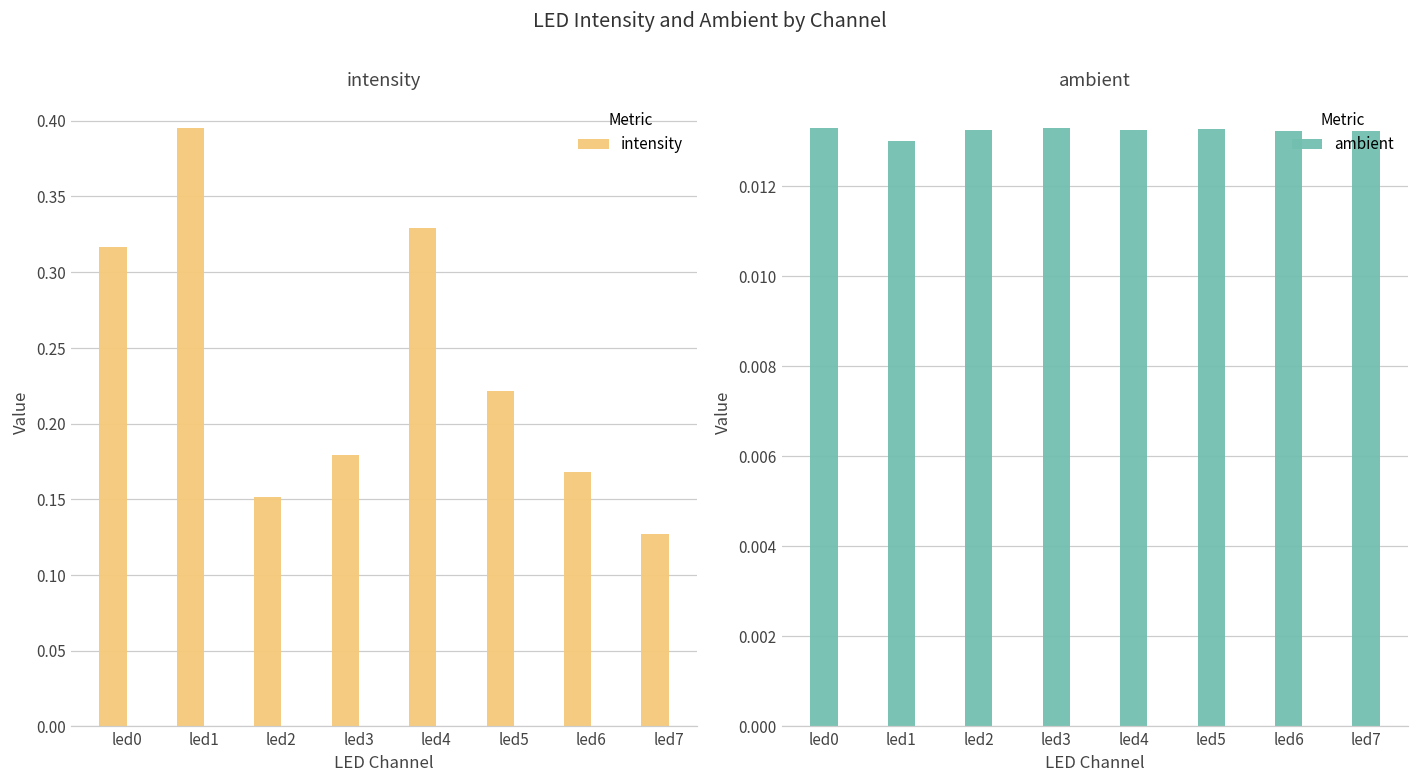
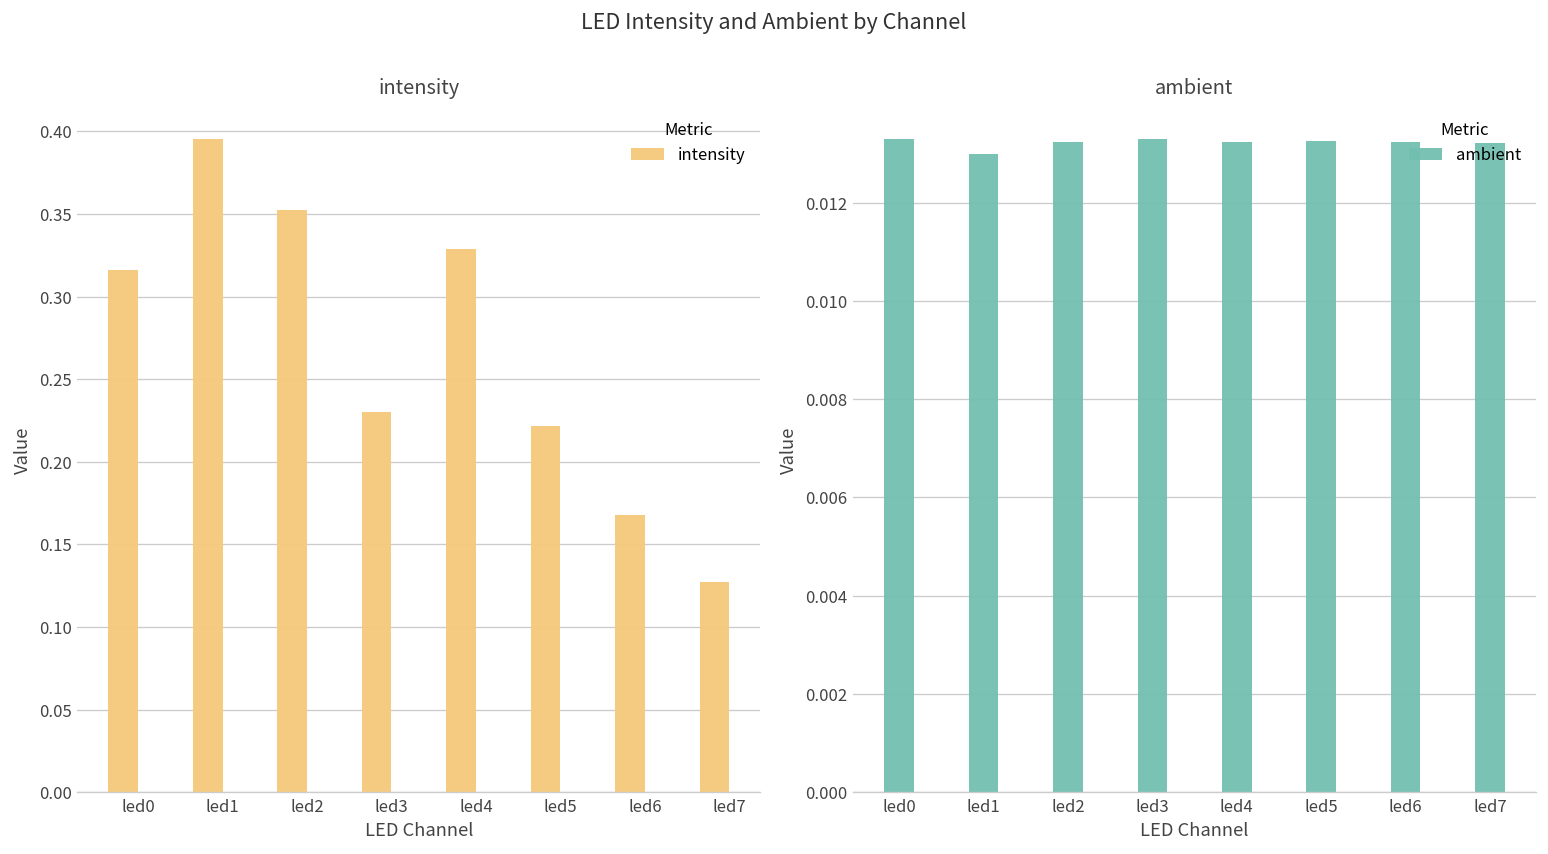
  {
    "intensity": {
      "led0": 0.316,
      "led1": 0.395,
-     "led2": 0.152,
-     "led3": 0.179,
+     "led2": 0.352,
+     "led3": 0.230,
      "led4": 0.329,
      "led5": 0.221,
      "led6": 0.168,
      "led7": 0.127
    },
    "ambient": {
      "led0": 0.0133,
      "led1": 0.0130,
      "led2": 0.0132,
      "led3": 0.0133,
      "led4": 0.0132,
      "led5": 0.0133,
      "led6": 0.0132,
      "led7": 0.0132
    }
  }
